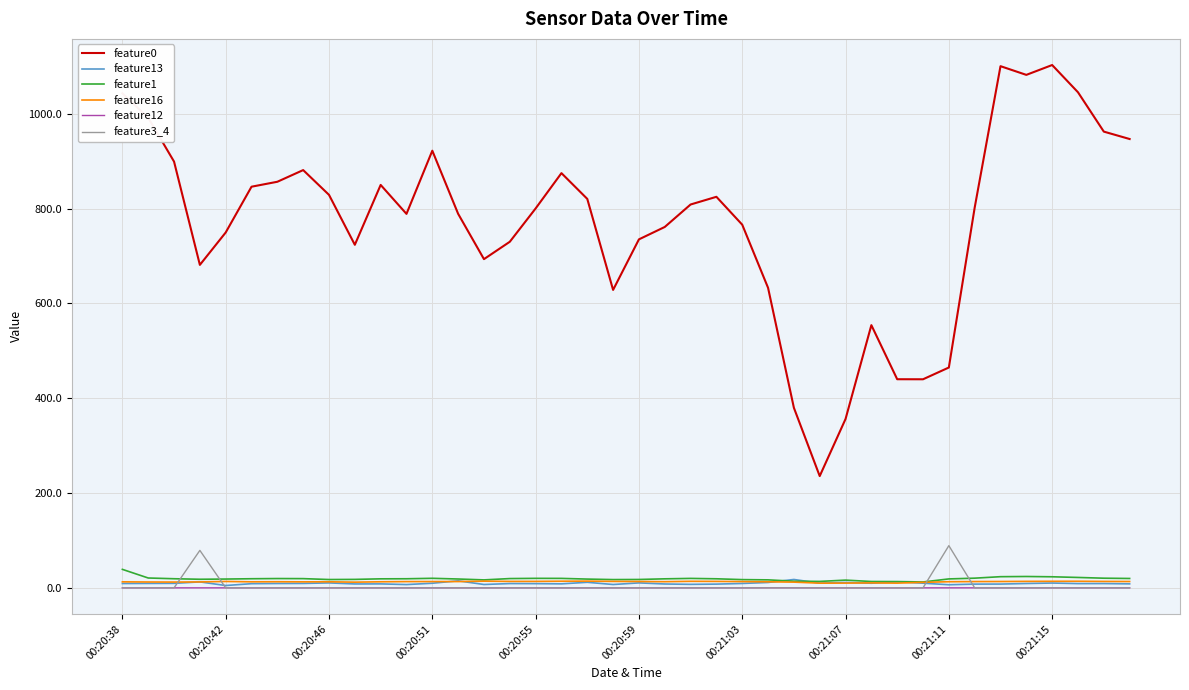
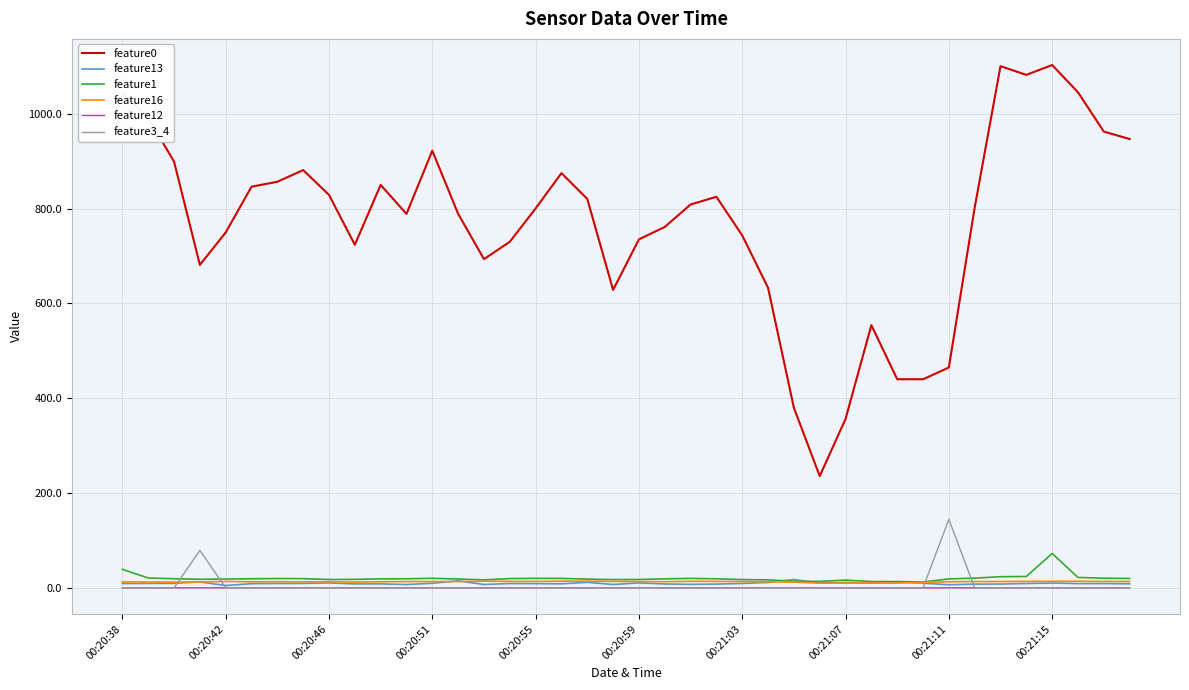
  {
    "feature0": {
      "00:20:42": 750,
      "00:20:46": 830,
      "00:20:51": 920,
      "00:20:55": 800,
      "00:20:59": 740,
-     "00:21:03": 770,
+     "00:21:03": 740,
      "00:21:07": 360,
      "00:21:11": 460,
      "00:21:15": 1100
    },
    "feature13": {
      "00:21:11": 10
    },
    "feature1": {
      "00:20:38": 40,
      "00:20:51": 20,
      "00:20:55": 20,
      "00:21:11": 20,
-     "00:21:15": 20
+     "00:21:15": 70
    },
    "feature16": {
      "00:21:11": 10
    },
    "feature12": {
      "00:21:11": 0
    },
    "feature3_4": {
-     "00:21:11": 90
+     "00:21:11": 140
    }
  }
